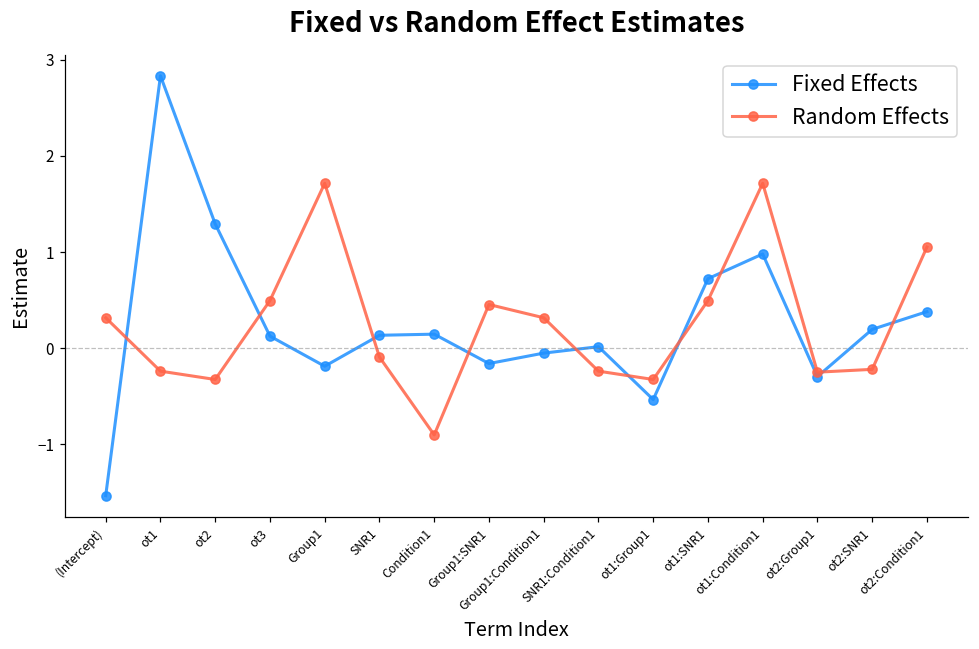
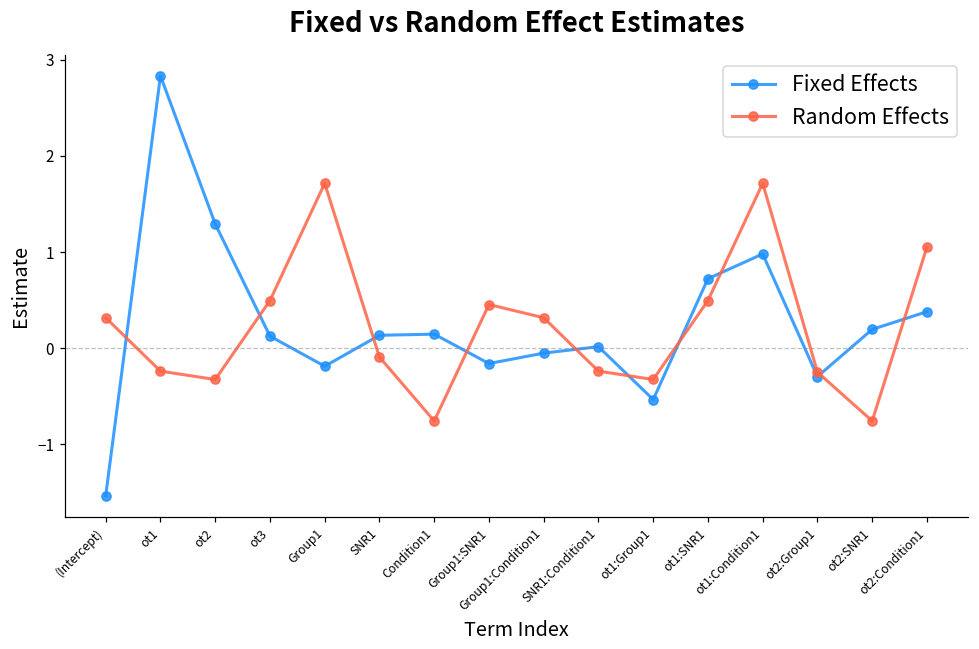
  {
    "Fixed Effects": {
      "(Intercept)": -1.5,
      "ot1": 2.8,
      "ot2": 1.3,
      "ot3": 0.1,
      "Group1": -0.2,
      "SNR1": 0.1,
      "Condition1": 0.1,
      "Group1:SNR1": -0.2,
      "Group1:Condition1": -0.1,
      "SNR1:Condition1": 0.0,
      "ot1:Group1": -0.5,
      "ot1:SNR1": 0.7,
      "ot1:Condition1": 1.0,
      "ot2:Group1": -0.3,
      "ot2:SNR1": 0.2,
      "ot2:Condition1": 0.4
    },
    "Random Effects": {
      "(Intercept)": 0.3,
      "ot1": -0.2,
      "ot2": -0.3,
      "ot3": 0.5,
      "Group1": 1.7,
      "SNR1": -0.1,
-     "Condition1": -0.9,
+     "Condition1": -0.8,
      "Group1:SNR1": 0.5,
      "Group1:Condition1": 0.3,
      "SNR1:Condition1": -0.2,
      "ot1:Group1": -0.3,
      "ot1:SNR1": 0.5,
      "ot1:Condition1": 1.7,
      "ot2:Group1": -0.2,
-     "ot2:SNR1": -0.2,
+     "ot2:SNR1": -0.8,
      "ot2:Condition1": 1.1
    }
  }
